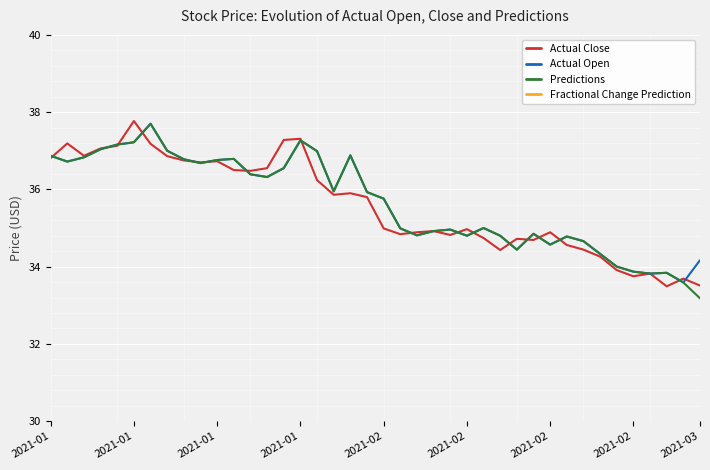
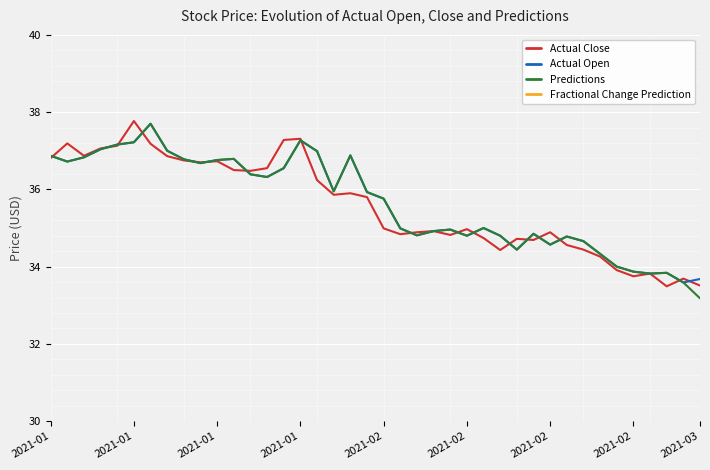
  {
    "Actual Close": {
      "2021-03": 33.5
    },
    "Actual Open": {
-     "2021-03": 34.2
+     "2021-03": 33.7
    },
    "Predictions": {
      "2021-03": 33.2
    }
  }
